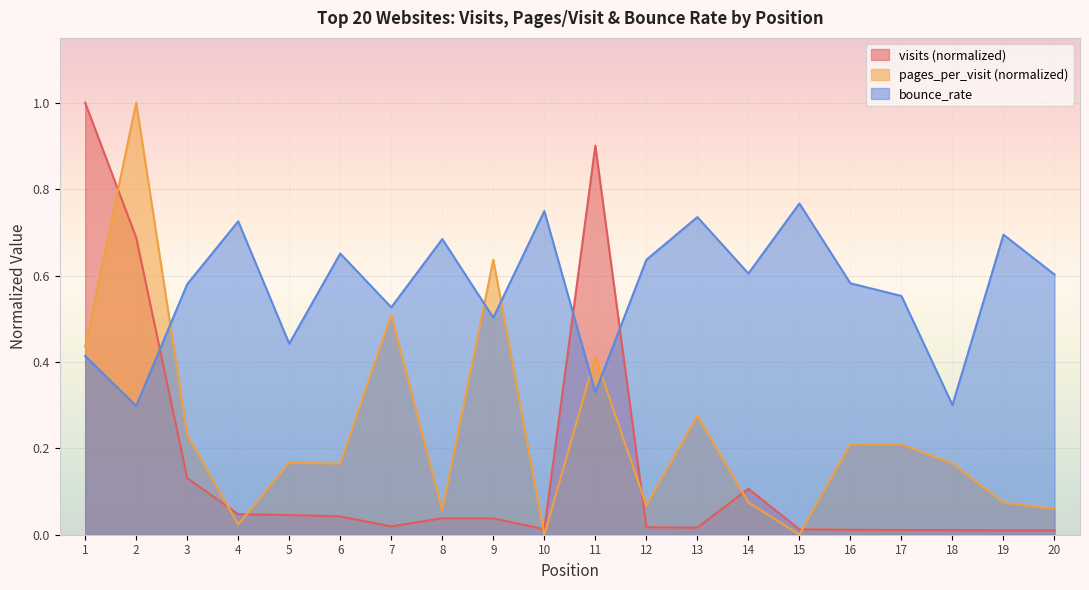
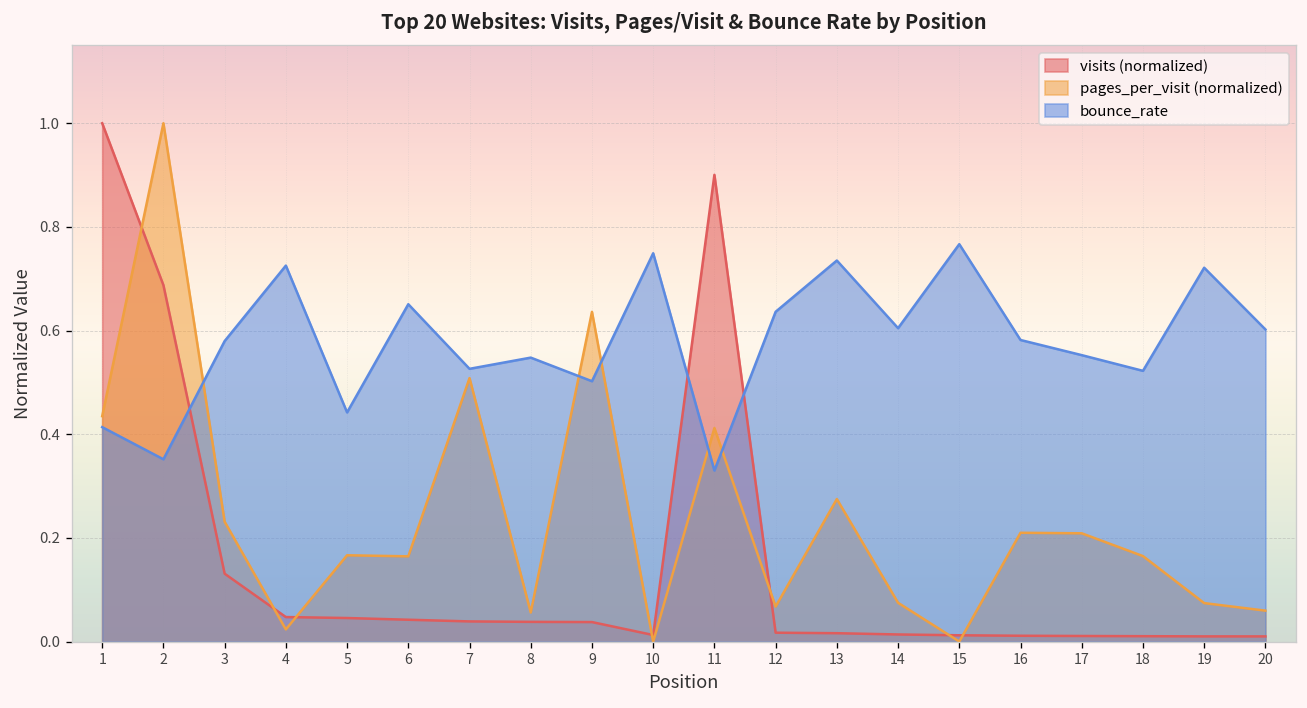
  {
    "visits (normalized)": {
      "1": 1.00,
      "2": 0.69,
      "3": 0.13,
      "4": 0.05,
      "5": 0.05,
      "6": 0.04,
-     "7": 0.02,
+     "7": 0.04,
      "8": 0.04,
      "9": 0.04,
      "10": 0.01,
      "11": 0.90,
      "12": 0.02,
      "13": 0.02,
-     "14": 0.11,
+     "14": 0.01,
      "15": 0.01,
      "16": 0.01,
      "17": 0.01,
      "18": 0.01,
      "19": 0.01,
      "20": 0.01
    },
    "pages_per_visit (normalized)": {
      "1": 0.43,
      "2": 1.00,
      "3": 0.23,
      "4": 0.02,
      "5": 0.17,
      "6": 0.16,
      "7": 0.51,
      "8": 0.06,
      "9": 0.64,
      "10": 0.00,
      "11": 0.41,
      "12": 0.07,
      "13": 0.28,
      "14": 0.07,
      "15": 0.00,
      "16": 0.21,
      "17": 0.21,
      "18": 0.17,
      "19": 0.07,
      "20": 0.06
    },
    "bounce_rate": {
      "1": 0.41,
-     "2": 0.30,
+     "2": 0.35,
      "3": 0.58,
      "4": 0.73,
      "5": 0.44,
      "6": 0.65,
      "7": 0.53,
-     "8": 0.68,
+     "8": 0.55,
      "9": 0.50,
      "10": 0.75,
      "11": 0.33,
      "12": 0.64,
      "13": 0.74,
      "14": 0.60,
      "15": 0.77,
      "16": 0.58,
      "17": 0.55,
-     "18": 0.30,
-     "19": 0.69,
+     "18": 0.52,
+     "19": 0.72,
      "20": 0.60
    }
  }
